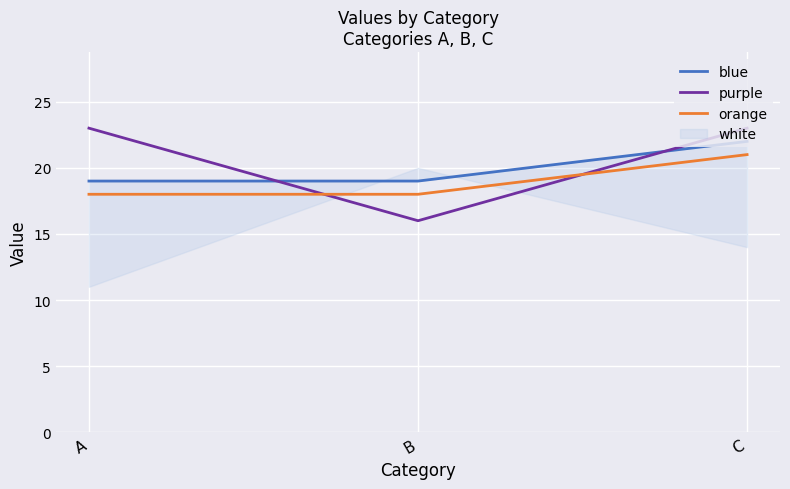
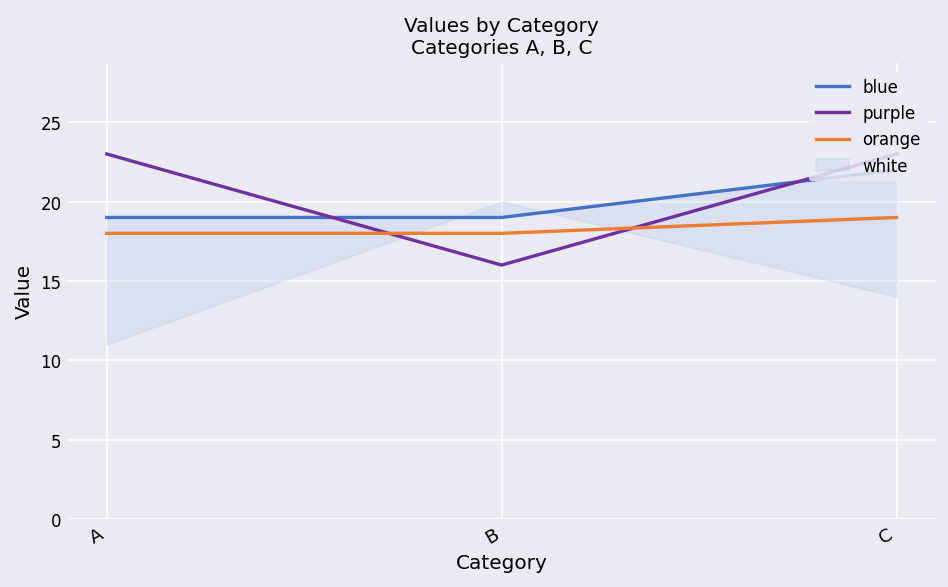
  {
    "blue": {
      "B": 19
    },
    "purple": {
      "A": 23,
      "B": 16
    },
    "orange": {
      "A": 18,
      "B": 18,
-     "C": 21
+     "C": 19
    }
  }
